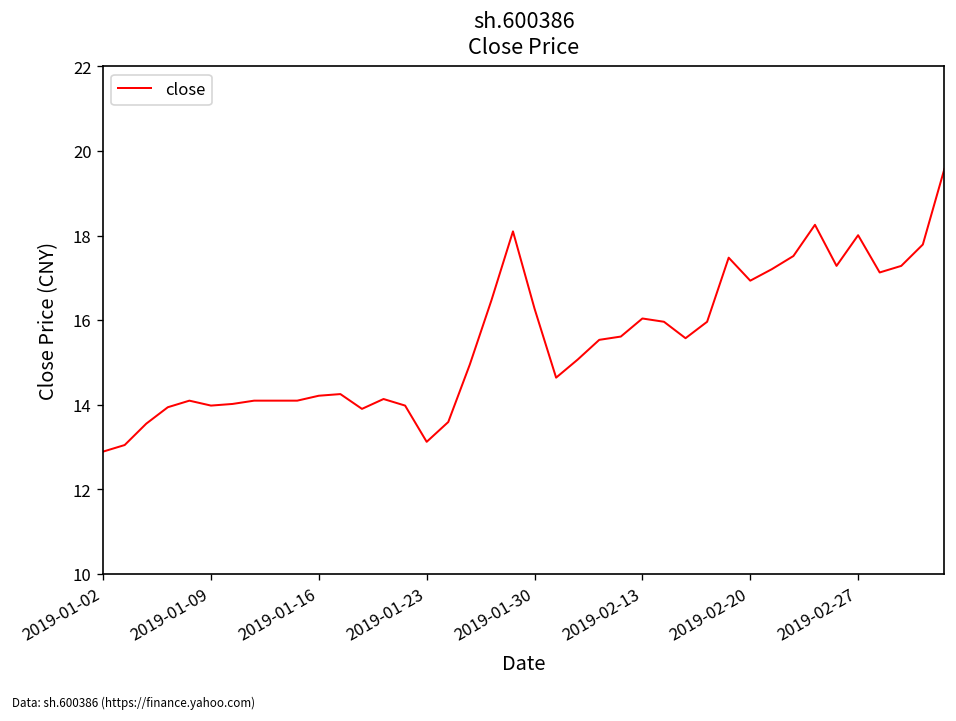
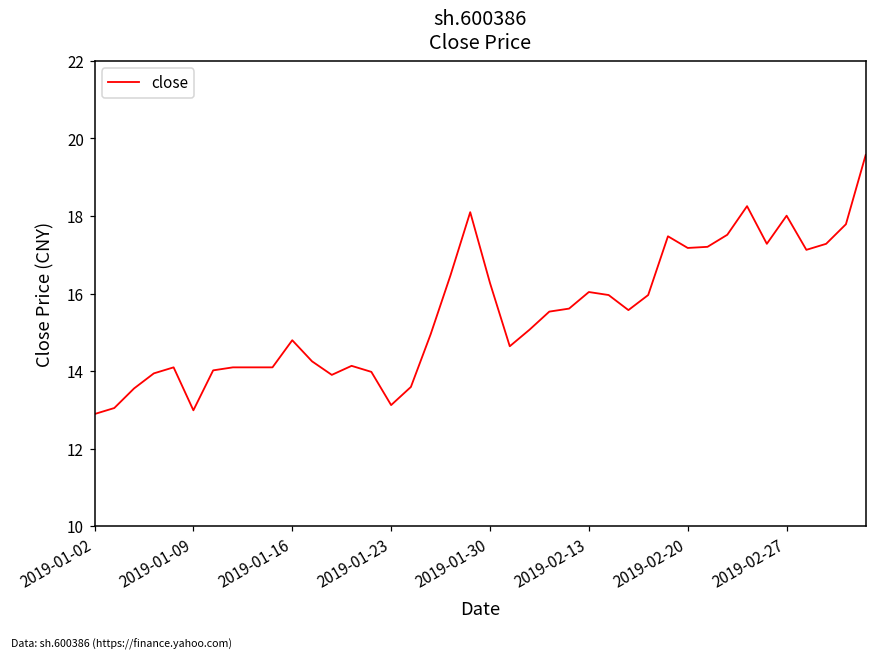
  {
    "2019-01-02": 12.9,
-   "2019-01-09": 14.0,
-   "2019-01-16": 14.2,
+   "2019-01-09": 13.0,
+   "2019-01-16": 14.8,
    "2019-01-23": 13.1,
    "2019-01-30": 16.3,
    "2019-02-13": 16.0,
-   "2019-02-20": 16.9,
+   "2019-02-20": 17.2,
    "2019-02-27": 18.0
  }
